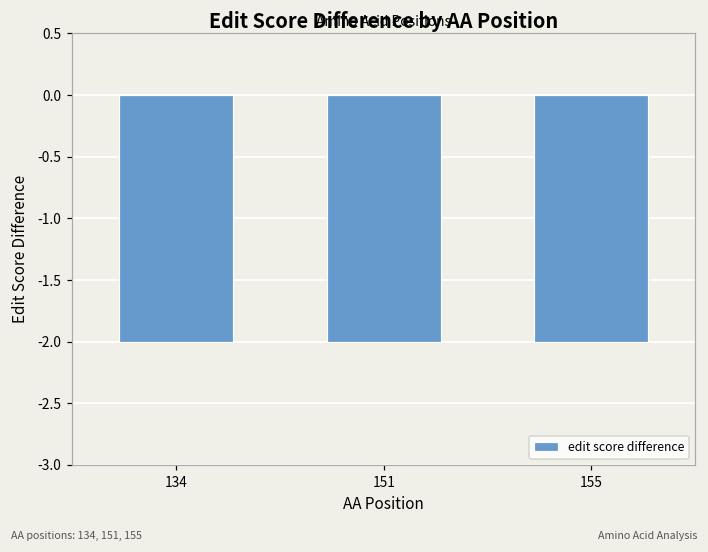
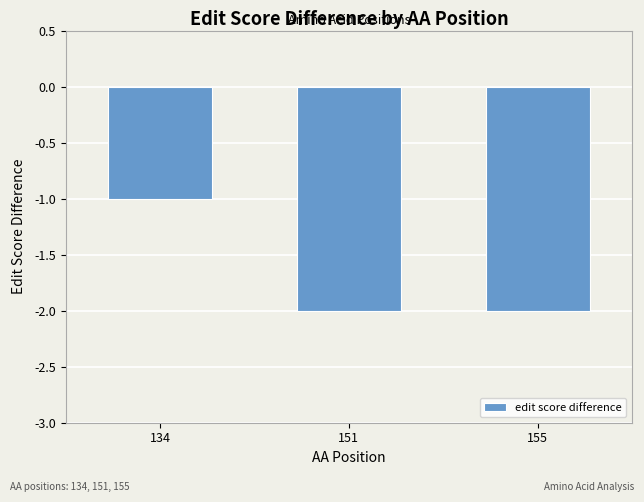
  {
-   "134": -2,
+   "134": -1,
    "151": -2,
    "155": -2
  }
